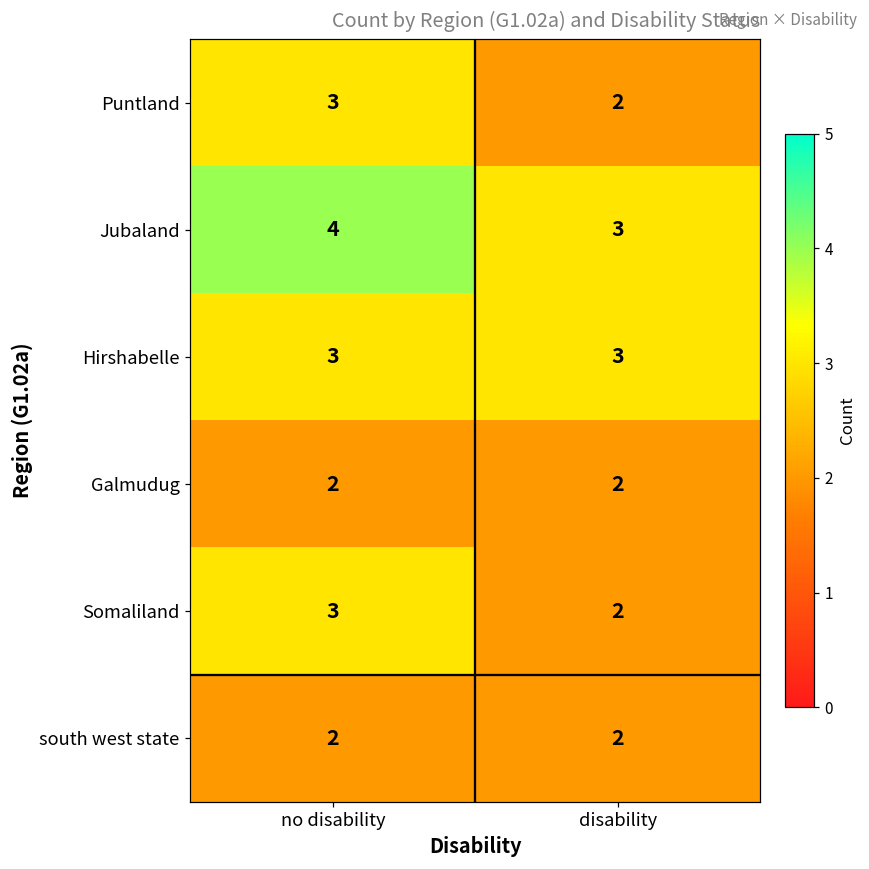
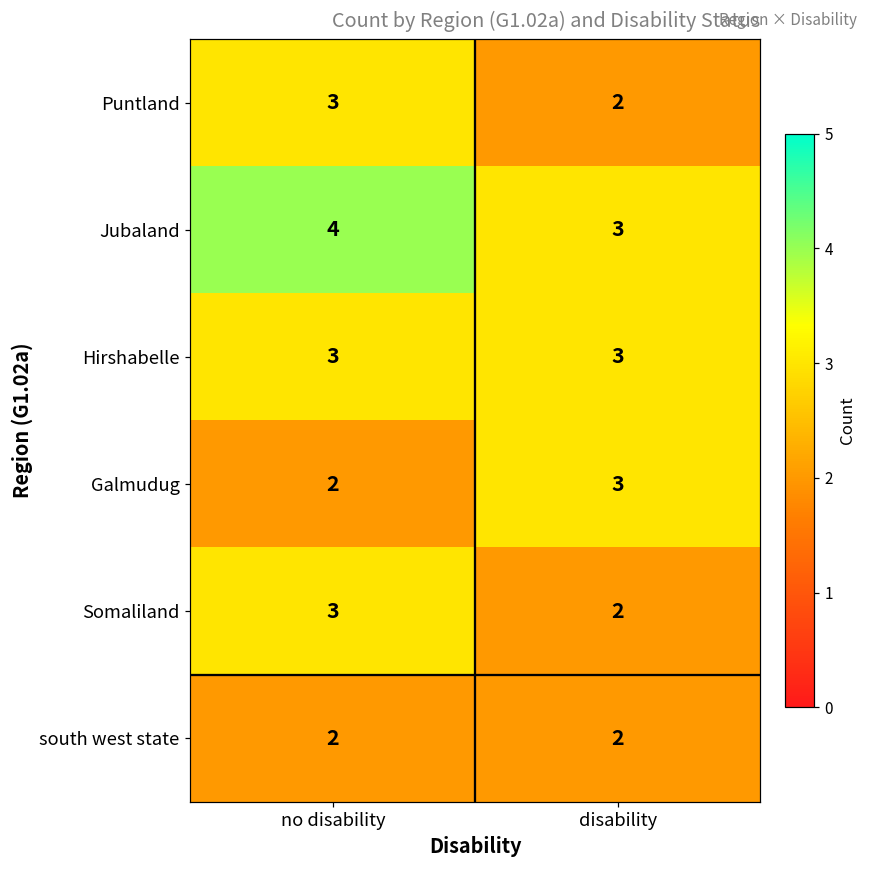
  {
    "Puntland": {
      "no disability": 3,
      "disability": 2
    },
    "Jubaland": {
      "no disability": 4,
      "disability": 3
    },
    "Hirshabelle": {
      "no disability": 3,
      "disability": 3
    },
    "Galmudug": {
      "no disability": 2,
-     "disability": 2
+     "disability": 3
    },
    "Somaliland": {
      "no disability": 3,
      "disability": 2
    },
    "south west state": {
      "no disability": 2,
      "disability": 2
    }
  }
